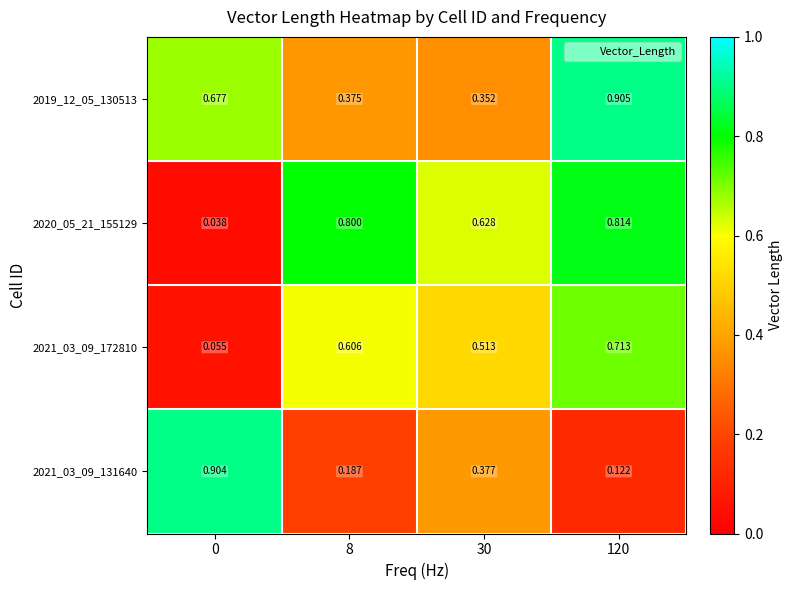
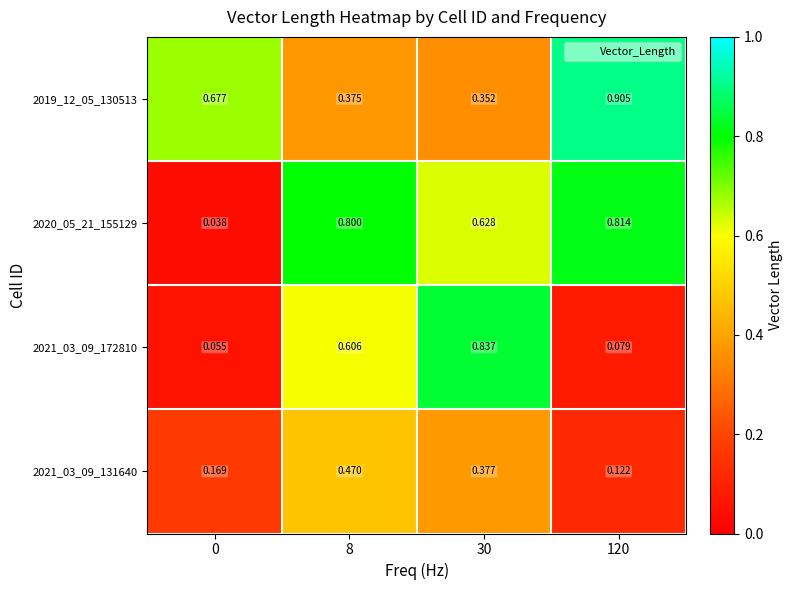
  {
    "2021_03_09_172810": {
-     "30": 0.513,
-     "120": 0.713
+     "30": 0.837,
+     "120": 0.079
    },
    "2021_03_09_131640": {
-     "0": 0.904,
-     "8": 0.187
+     "0": 0.169,
+     "8": 0.470
    }
  }
